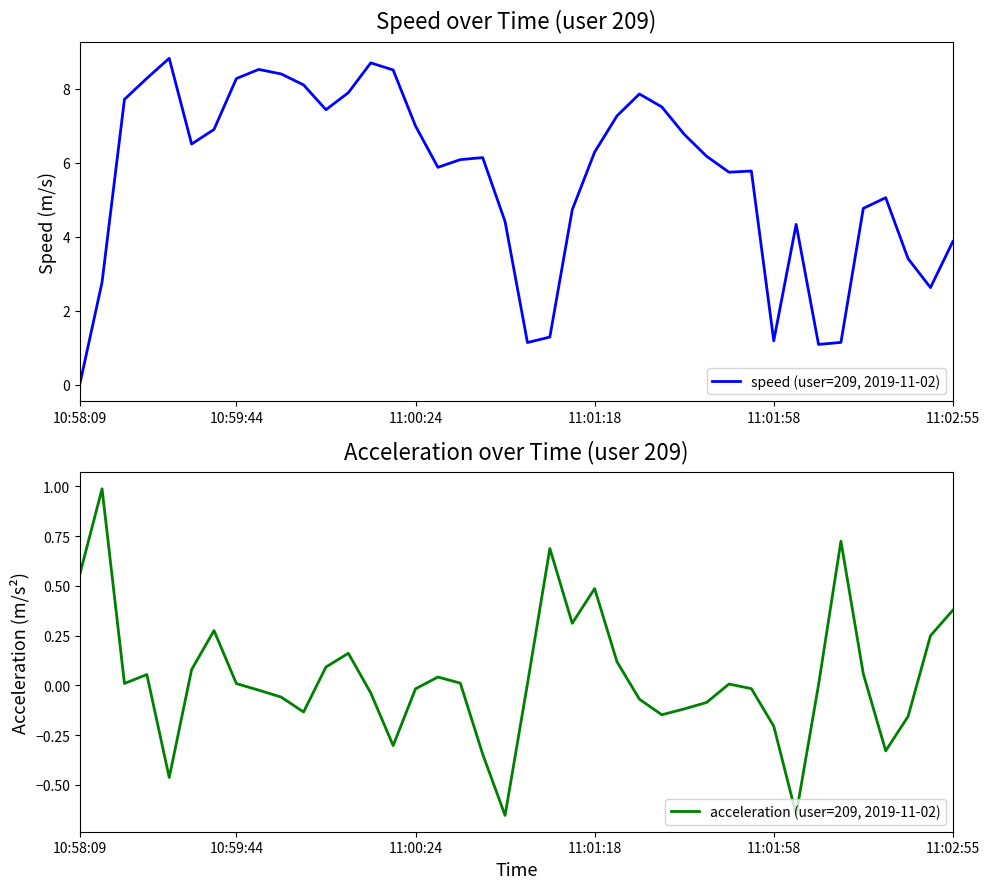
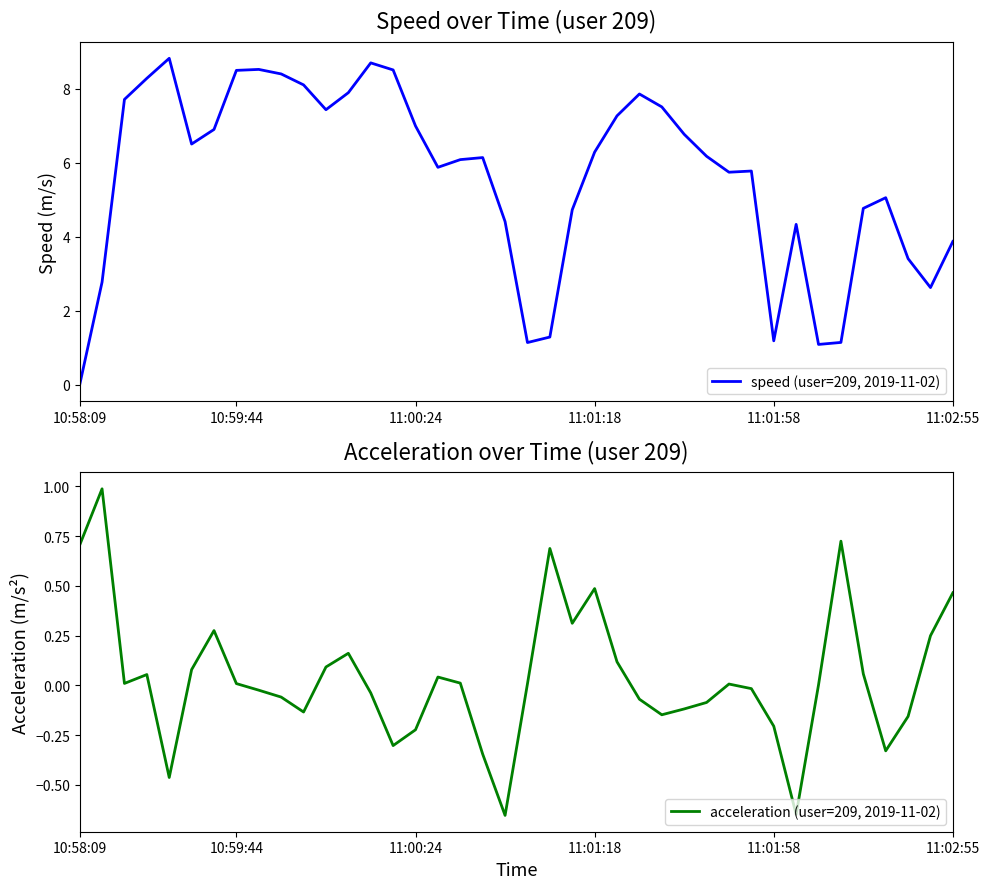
  {
    "Speed over Time (user 209)": {
      "10:58:09": 0.0,
-     "10:59:44": 8.3,
+     "10:59:44": 8.5,
      "11:00:24": 7.0,
      "11:01:18": 6.3,
      "11:01:58": 1.2,
      "11:02:55": 3.9
    },
    "Acceleration over Time (user 209)": {
-     "10:58:09": 0.56,
+     "10:58:09": 0.70,
      "10:59:44": 0.01,
-     "11:00:24": -0.02,
+     "11:00:24": -0.22,
      "11:01:18": 0.49,
      "11:01:58": -0.21,
-     "11:02:55": 0.38
+     "11:02:55": 0.47
    }
  }
